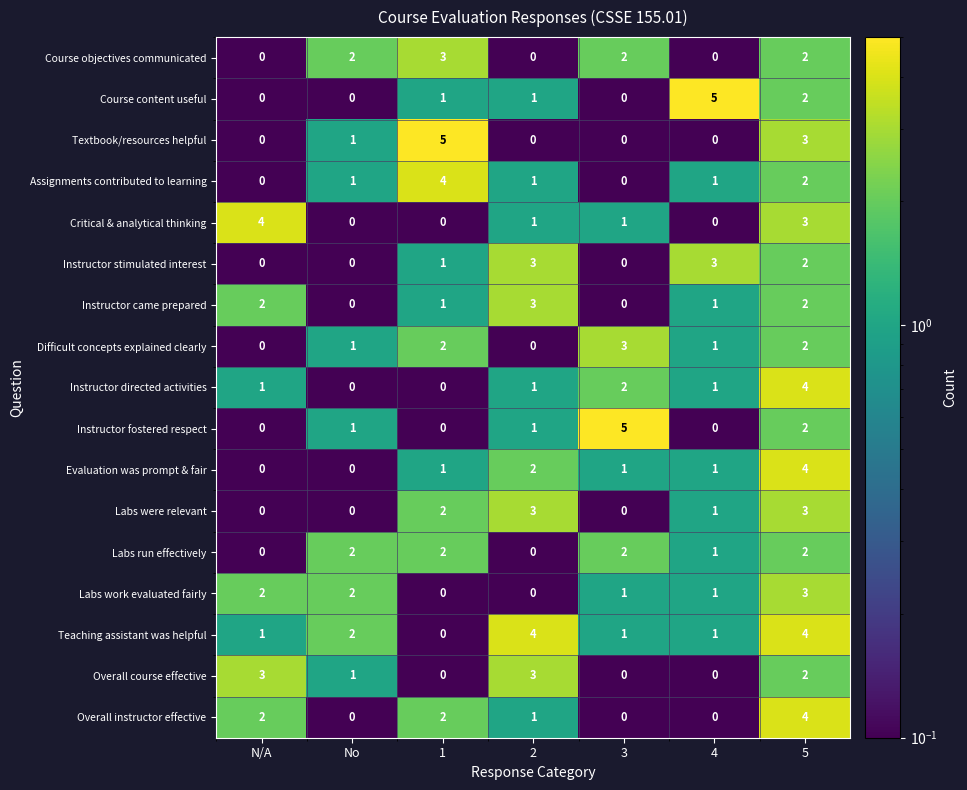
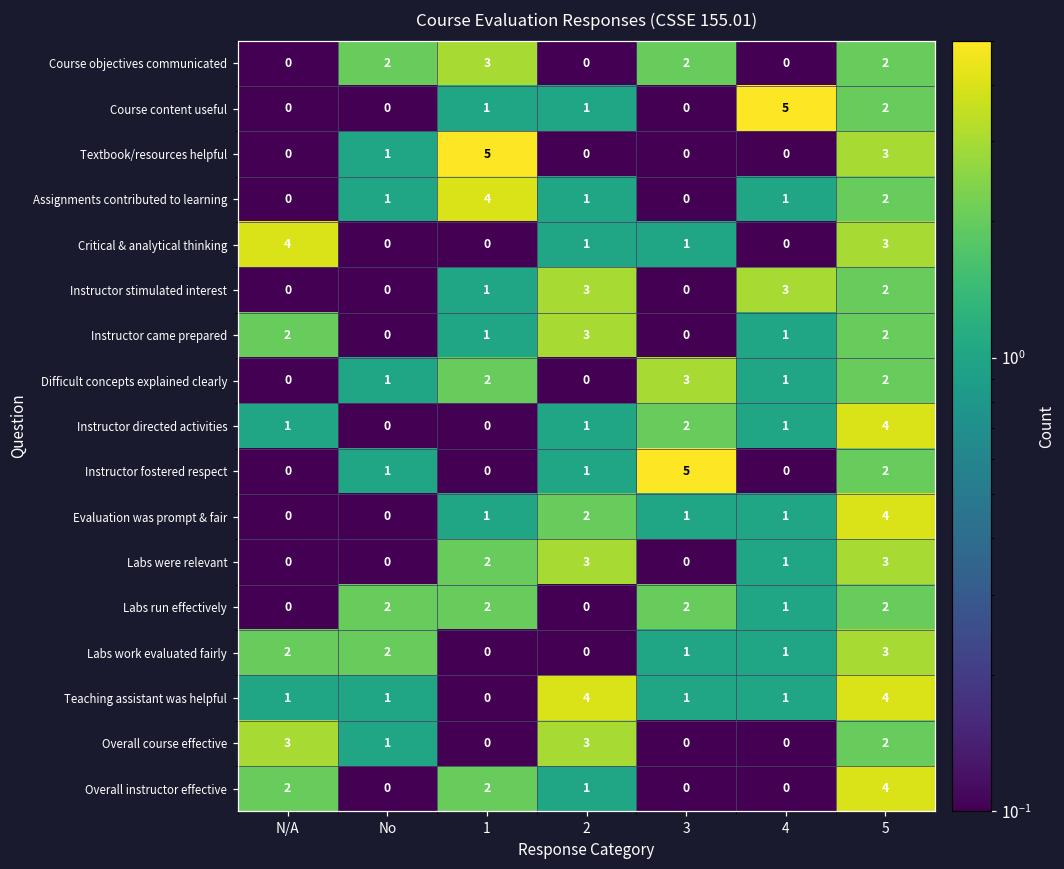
  {
    "Course objectives communicated": {
      "N/A": 0,
      "No": 2,
      "1": 3,
      "2": 0,
      "3": 2,
      "4": 0,
      "5": 2
    },
    "Course content useful": {
      "N/A": 0,
      "No": 0,
      "1": 1,
      "2": 1,
      "3": 0,
      "4": 5,
      "5": 2
    },
    "Textbook/resources helpful": {
      "N/A": 0,
      "No": 1,
      "1": 5,
      "2": 0,
      "3": 0,
      "4": 0,
      "5": 3
    },
    "Assignments contributed to learning": {
      "N/A": 0,
      "No": 1,
      "1": 4,
      "2": 1,
      "3": 0,
      "4": 1,
      "5": 2
    },
    "Critical & analytical thinking": {
      "N/A": 4,
      "No": 0,
      "1": 0,
      "2": 1,
      "3": 1,
      "4": 0,
      "5": 3
    },
    "Instructor stimulated interest": {
      "N/A": 0,
      "No": 0,
      "1": 1,
      "2": 3,
      "3": 0,
      "4": 3,
      "5": 2
    },
    "Instructor came prepared": {
      "N/A": 2,
      "No": 0,
      "1": 1,
      "2": 3,
      "3": 0,
      "4": 1,
      "5": 2
    },
    "Difficult concepts explained clearly": {
      "N/A": 0,
      "No": 1,
      "1": 2,
      "2": 0,
      "3": 3,
      "4": 1,
      "5": 2
    },
    "Instructor directed activities": {
      "N/A": 1,
      "No": 0,
      "1": 0,
      "2": 1,
      "3": 2,
      "4": 1,
      "5": 4
    },
    "Instructor fostered respect": {
      "N/A": 0,
      "No": 1,
      "1": 0,
      "2": 1,
      "3": 5,
      "4": 0,
      "5": 2
    },
    "Evaluation was prompt & fair": {
      "N/A": 0,
      "No": 0,
      "1": 1,
      "2": 2,
      "3": 1,
      "4": 1,
      "5": 4
    },
    "Labs were relevant": {
      "N/A": 0,
      "No": 0,
      "1": 2,
      "2": 3,
      "3": 0,
      "4": 1,
      "5": 3
    },
    "Labs run effectively": {
      "N/A": 0,
      "No": 2,
      "1": 2,
      "2": 0,
      "3": 2,
      "4": 1,
      "5": 2
    },
    "Labs work evaluated fairly": {
      "N/A": 2,
      "No": 2,
      "1": 0,
      "2": 0,
      "3": 1,
      "4": 1,
      "5": 3
    },
    "Teaching assistant was helpful": {
      "N/A": 1,
-     "No": 2,
+     "No": 1,
      "1": 0,
      "2": 4,
      "3": 1,
      "4": 1,
      "5": 4
    },
    "Overall course effective": {
      "N/A": 3,
      "No": 1,
      "1": 0,
      "2": 3,
      "3": 0,
      "4": 0,
      "5": 2
    },
    "Overall instructor effective": {
      "N/A": 2,
      "No": 0,
      "1": 2,
      "2": 1,
      "3": 0,
      "4": 0,
      "5": 4
    }
  }
